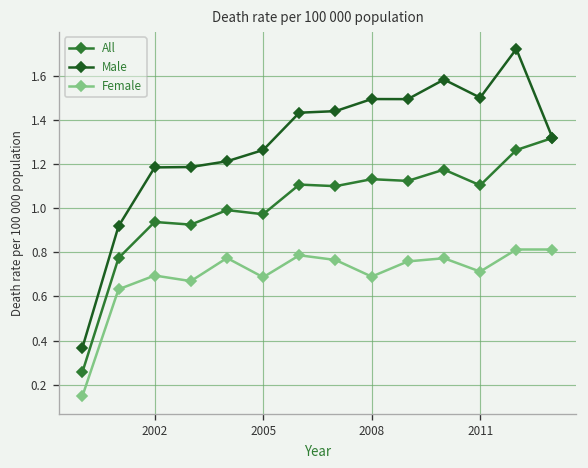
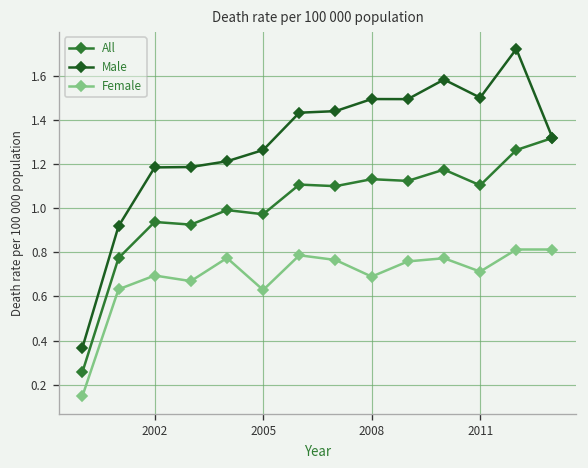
  {
    "Female": {
      "2002": 0.69,
-     "2005": 0.69,
+     "2005": 0.63,
      "2008": 0.69,
      "2011": 0.71
    }
  }
